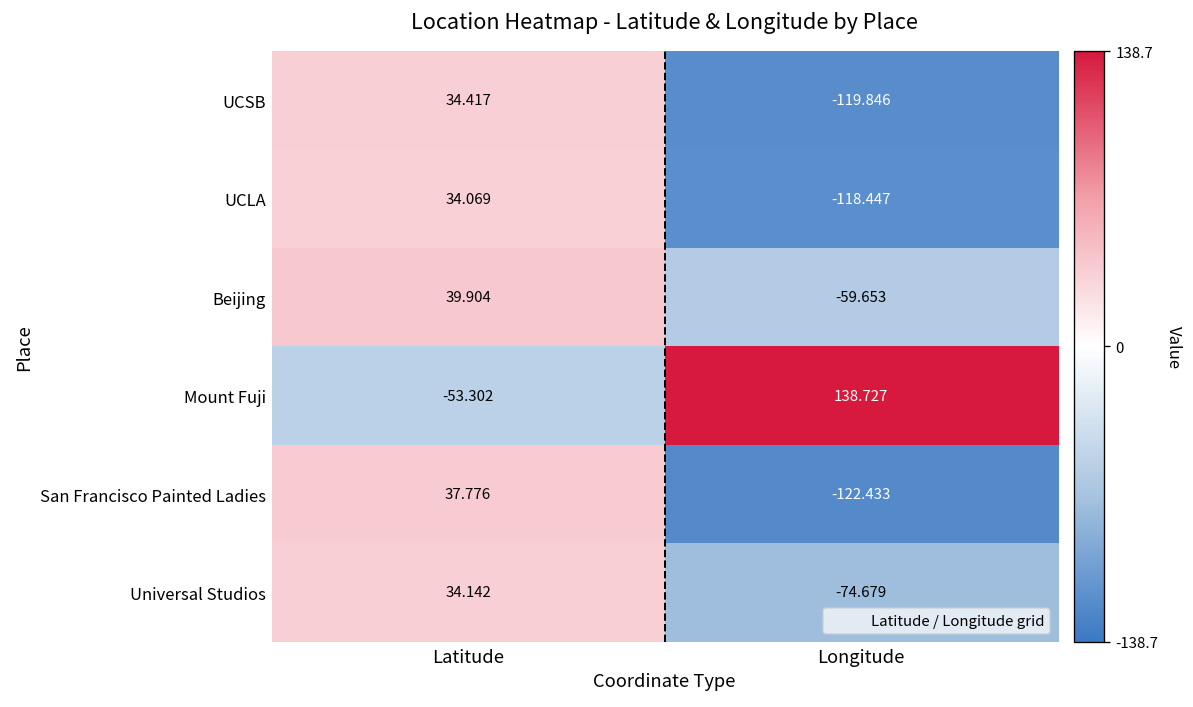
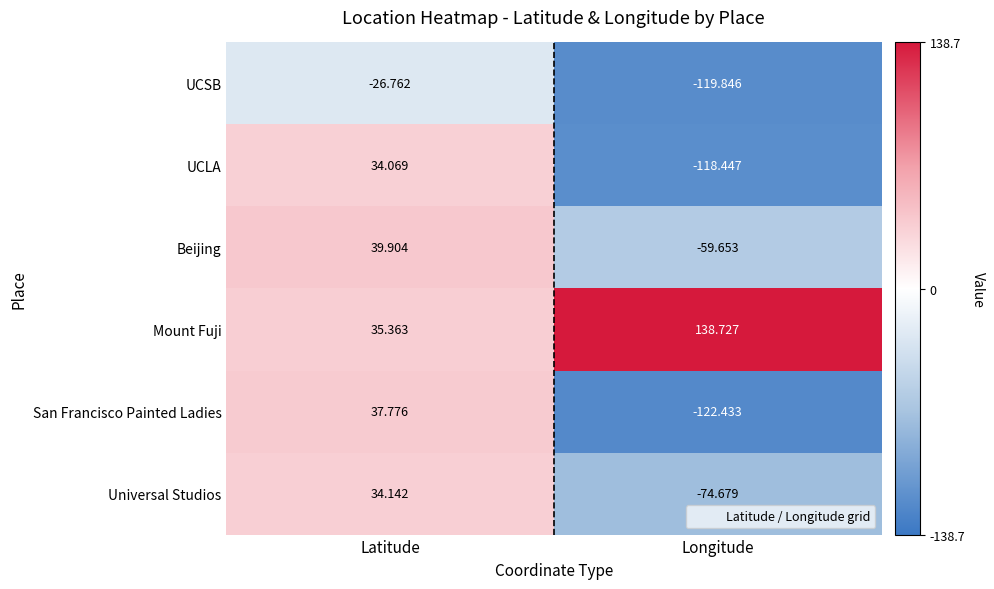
  {
    "UCSB": {
-     "Latitude": 34.417,
+     "Latitude": -26.762,
      "Longitude": -119.846
    },
    "UCLA": {
      "Latitude": 34.069,
      "Longitude": -118.447
    },
    "Beijing": {
      "Latitude": 39.904,
      "Longitude": -59.653
    },
    "Mount Fuji": {
-     "Latitude": -53.302,
+     "Latitude": 35.363,
      "Longitude": 138.727
    },
    "San Francisco Painted Ladies": {
      "Latitude": 37.776,
      "Longitude": -122.433
    },
    "Universal Studios": {
      "Latitude": 34.142,
      "Longitude": -74.679
    }
  }
